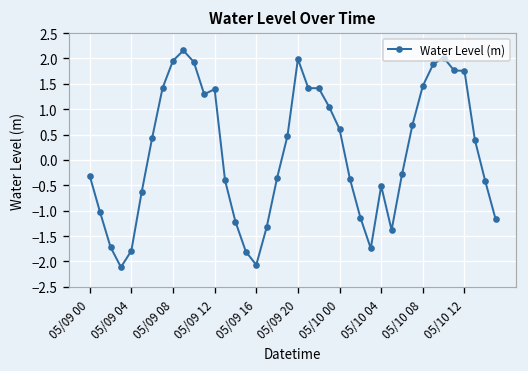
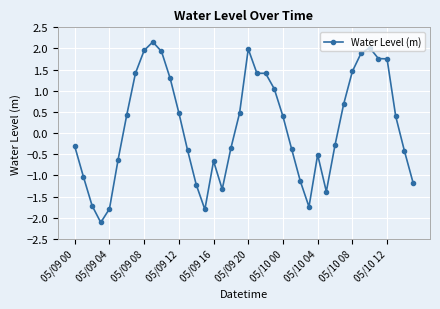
  {
    "05/09 00": -0.3,
    "05/09 04": -1.8,
    "05/09 08": 2.0,
-   "05/09 12": 1.4,
-   "05/09 16": -2.1,
+   "05/09 12": 0.5,
+   "05/09 16": -0.7,
    "05/09 20": 2.0,
-   "05/10 00": 0.6,
+   "05/10 00": 0.4,
    "05/10 04": -0.5,
    "05/10 08": 1.5,
    "05/10 12": 1.8
  }
